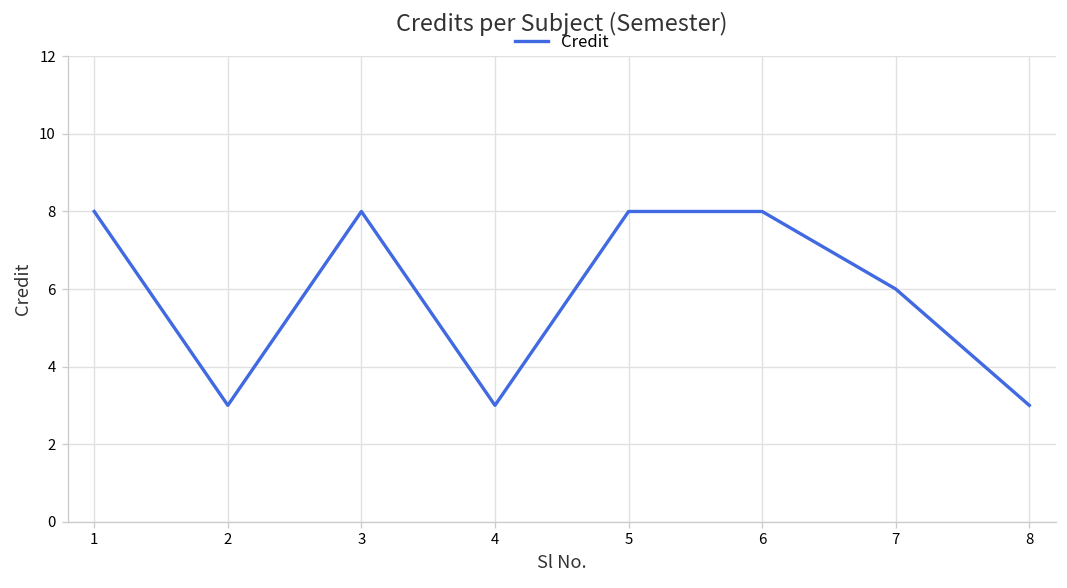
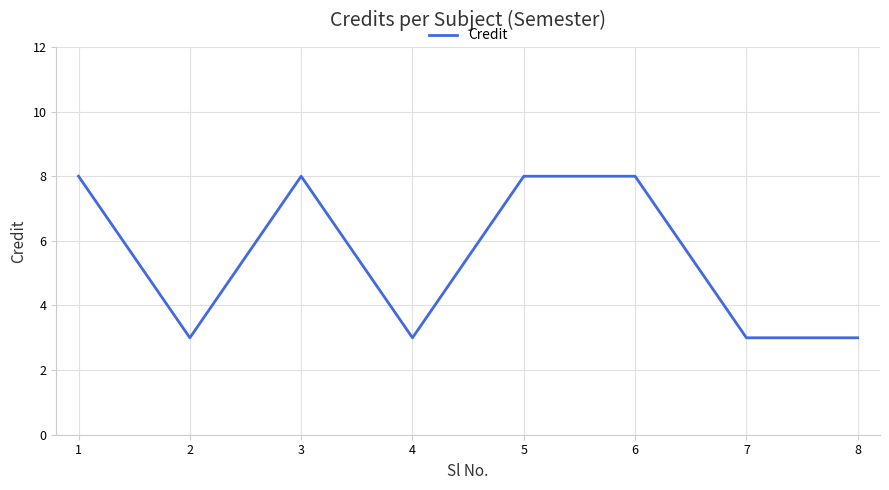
  {
    "1": 8,
    "2": 3,
    "3": 8,
    "4": 3,
    "5": 8,
    "6": 8,
-   "7": 6,
+   "7": 3,
    "8": 3
  }
